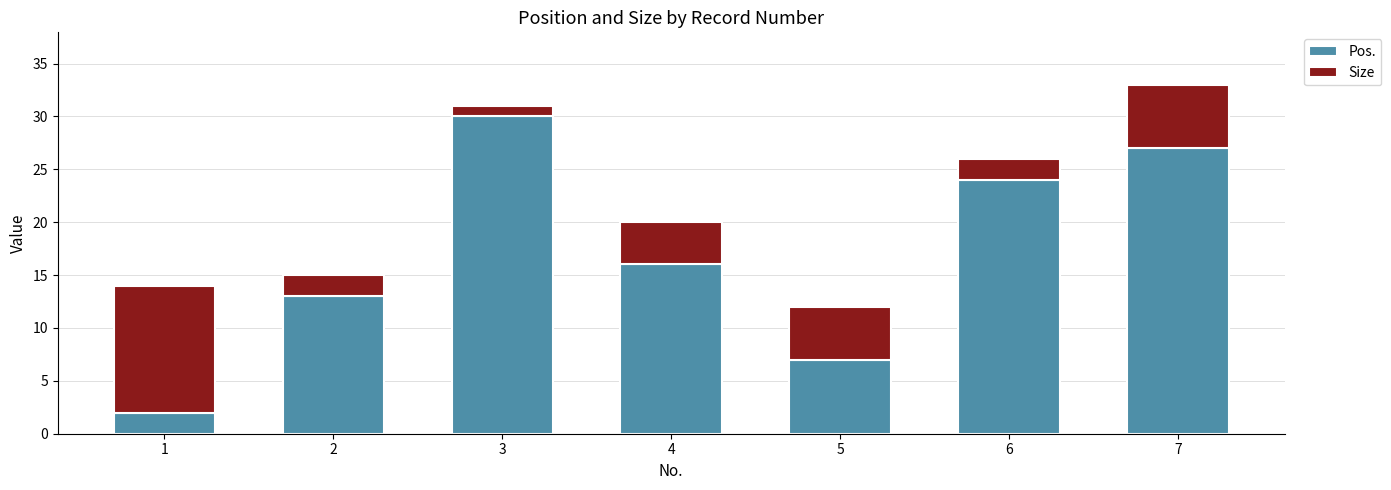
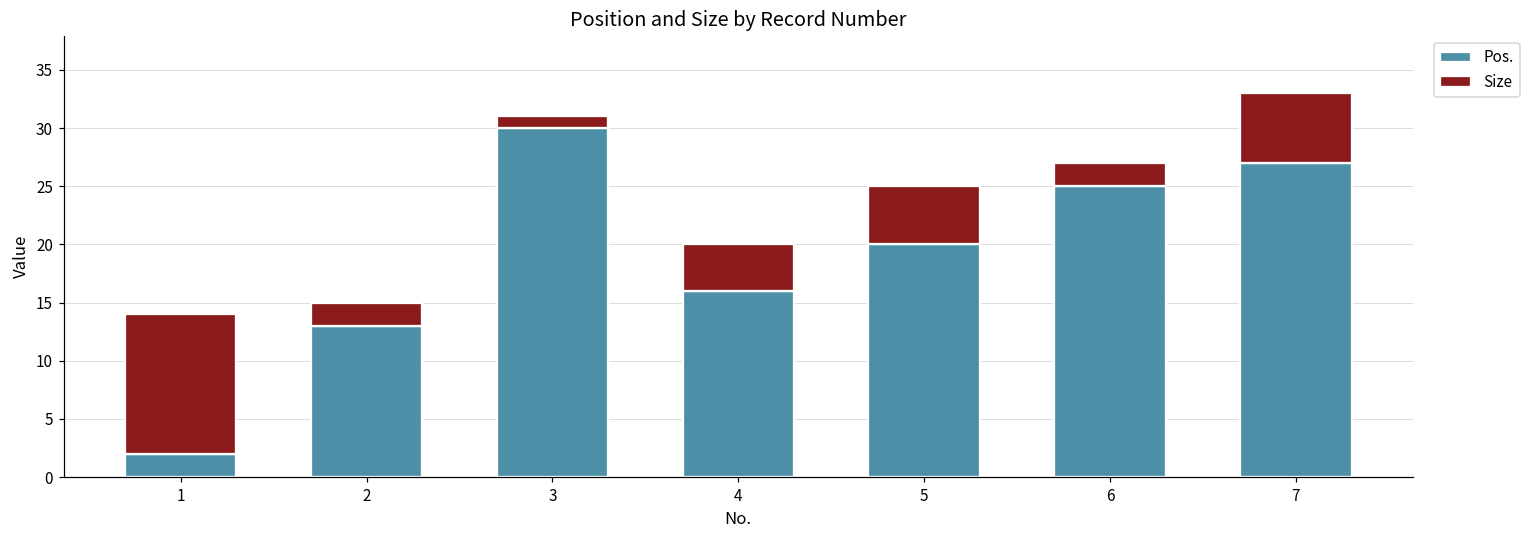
  {
    "Pos.": {
      "1": 2,
      "2": 13,
      "3": 30,
      "4": 16,
-     "5": 7,
-     "6": 24,
+     "5": 20,
+     "6": 25,
      "7": 27
    },
    "Size": {
      "1": 12,
      "2": 2,
      "3": 1,
      "4": 4,
      "5": 5,
      "6": 2,
      "7": 6
    }
  }
